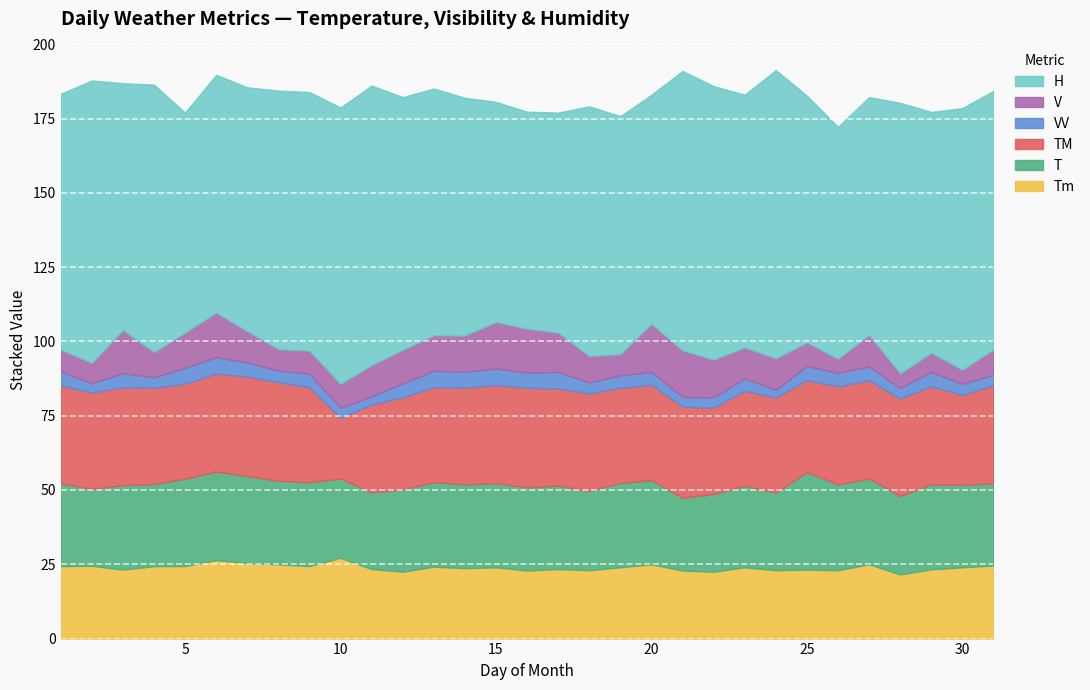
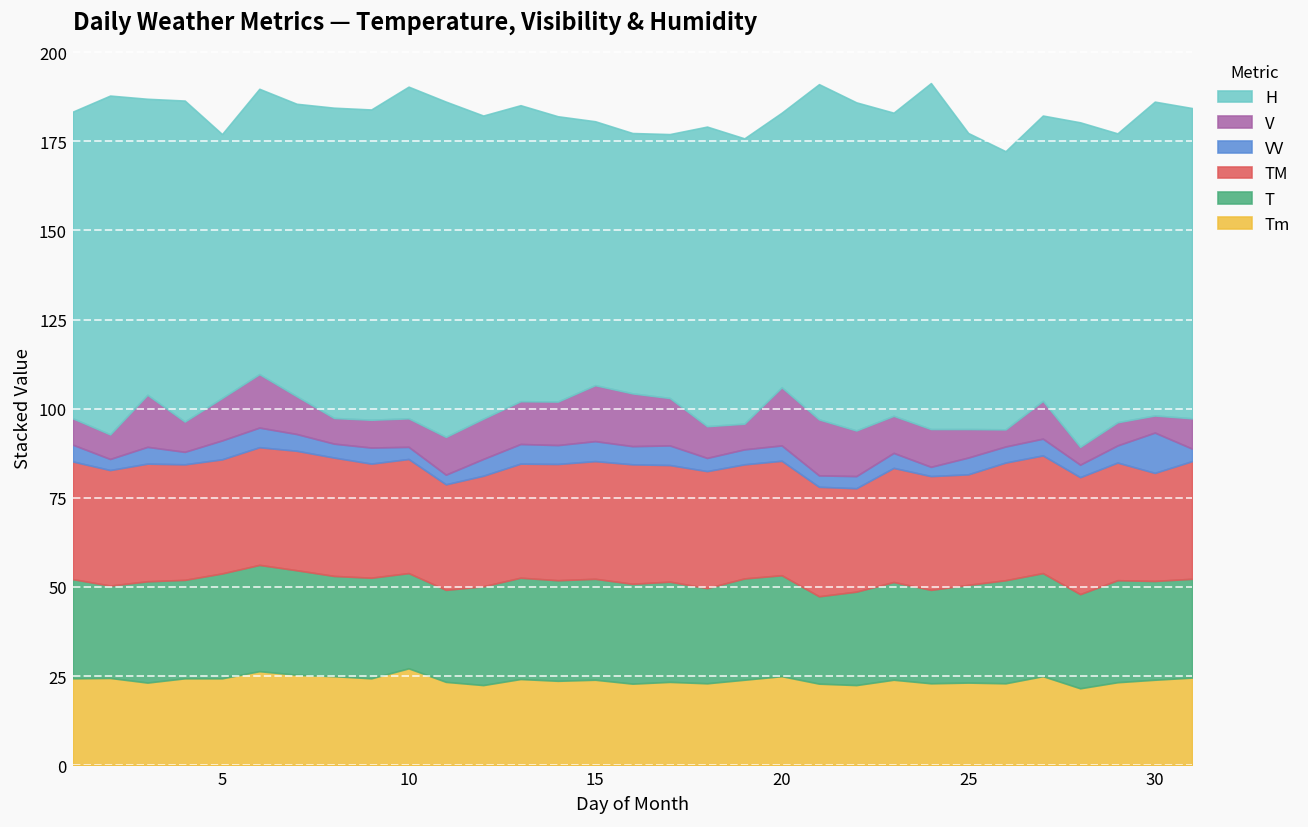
  {
    "Tm": {
      "5": 24,
      "10": 27,
      "15": 24,
      "20": 25,
      "25": 23,
      "30": 24
    },
    "T": {
      "5": 29,
      "10": 27,
      "15": 28,
      "20": 28,
-     "25": 33,
+     "25": 27,
      "30": 28
    },
    "TM": {
      "5": 32,
-     "10": 20,
+     "10": 32,
      "15": 33,
      "20": 32,
      "25": 31,
      "30": 30
    },
    "VV": {
      "5": 5,
      "10": 3,
      "15": 6,
      "20": 4,
      "25": 5,
-     "30": 4
+     "30": 11
    },
    "V": {
      "5": 12,
      "10": 8,
      "15": 16,
      "20": 16,
      "25": 8,
      "30": 5
    },
    "H": {
      "5": 74,
      "10": 93,
      "15": 74,
      "20": 77,
      "25": 83,
      "30": 88
    }
  }
